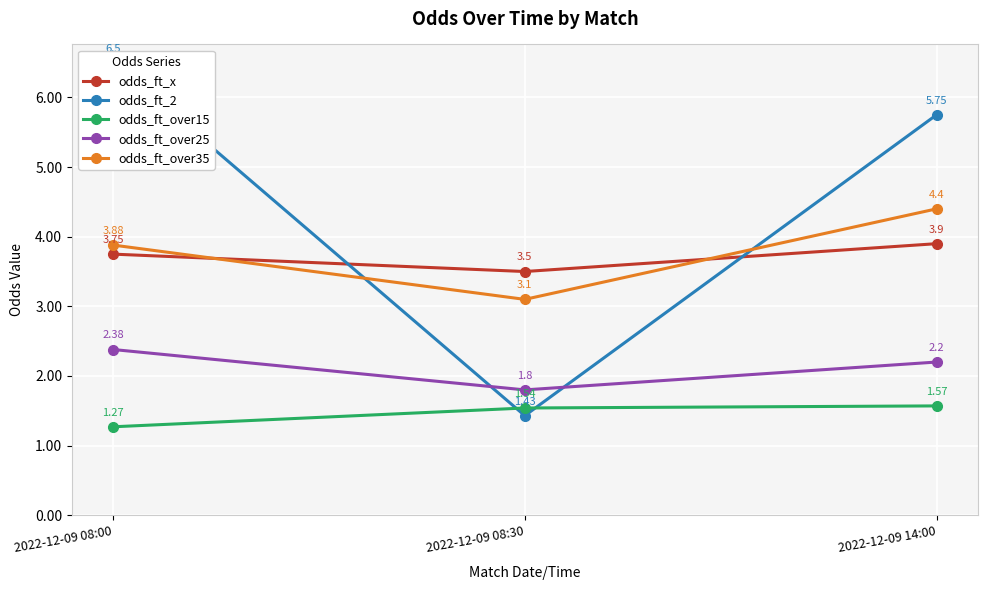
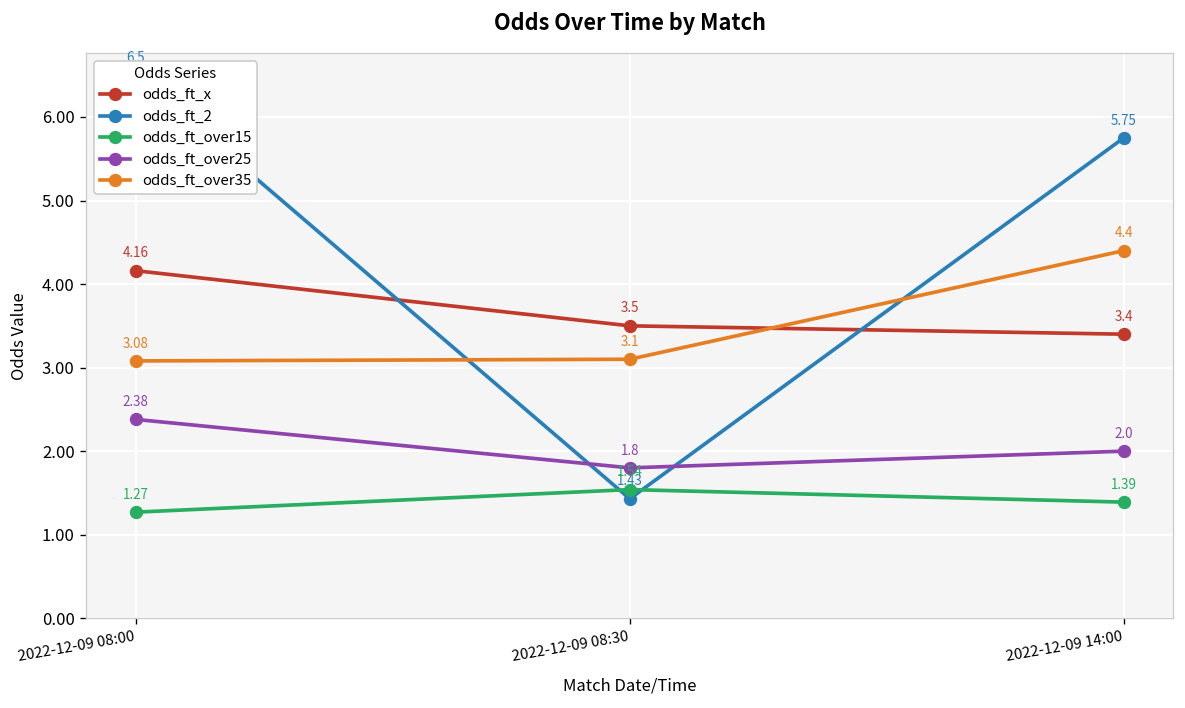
  {
    "odds_ft_x": {
-     "2022-12-09 08:00": 3.75,
+     "2022-12-09 08:00": 4.16,
      "2022-12-09 08:30": 3.5,
-     "2022-12-09 14:00": 3.9
+     "2022-12-09 14:00": 3.4
    },
    "odds_ft_2": {
      "2022-12-09 14:00": 5.75
    },
    "odds_ft_over15": {
      "2022-12-09 08:00": 1.27,
-     "2022-12-09 14:00": 1.57
+     "2022-12-09 14:00": 1.39
    },
    "odds_ft_over25": {
      "2022-12-09 08:00": 2.38,
      "2022-12-09 08:30": 1.8,
-     "2022-12-09 14:00": 2.2
+     "2022-12-09 14:00": 2.0
    },
    "odds_ft_over35": {
-     "2022-12-09 08:00": 3.88,
+     "2022-12-09 08:00": 3.08,
      "2022-12-09 08:30": 3.1,
      "2022-12-09 14:00": 4.4
    }
  }
